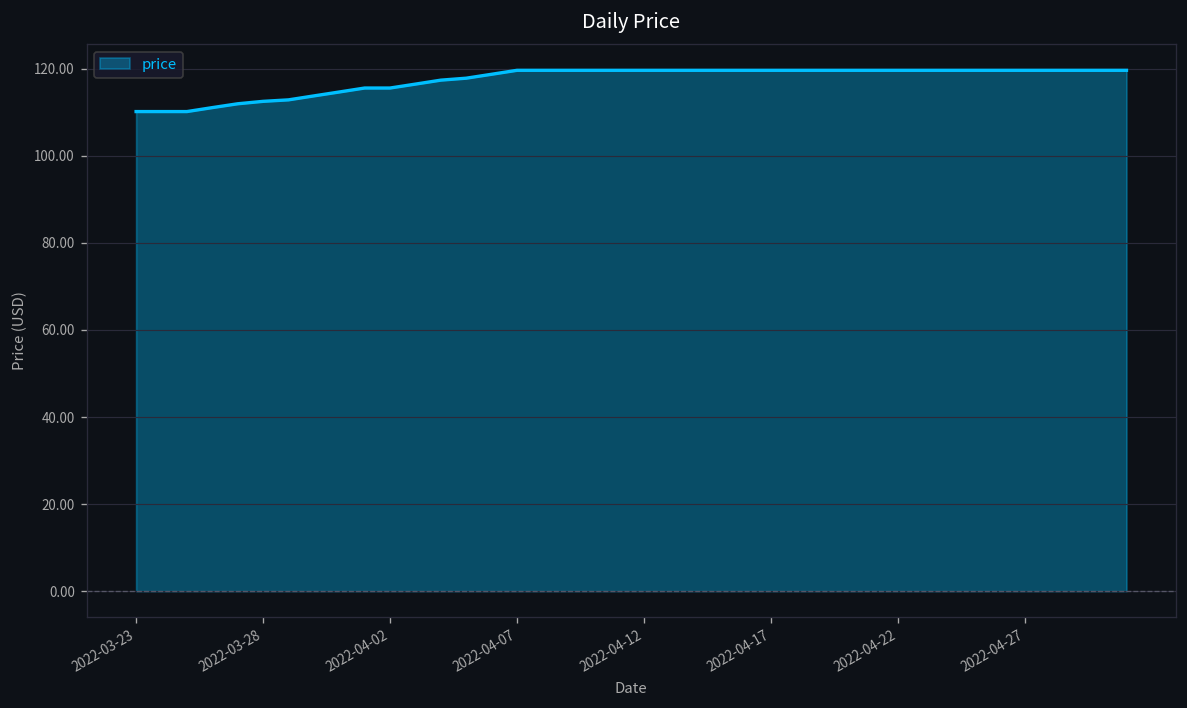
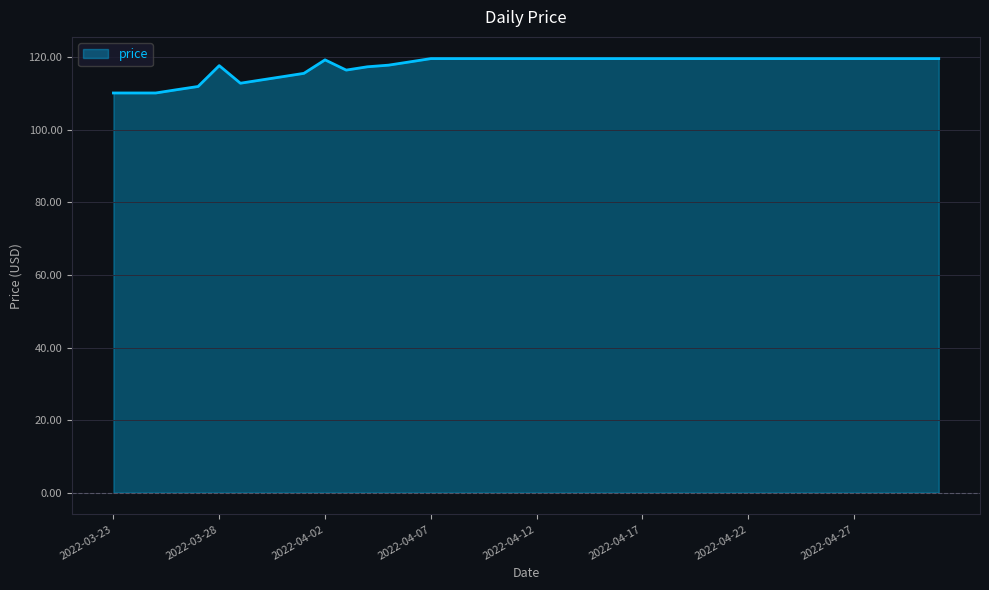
  {
    "2022-03-23": 110,
-   "2022-03-28": 113,
-   "2022-04-02": 116,
+   "2022-03-28": 118,
+   "2022-04-02": 119,
    "2022-04-07": 120,
    "2022-04-12": 120,
    "2022-04-17": 120,
    "2022-04-22": 120,
    "2022-04-27": 120
  }
